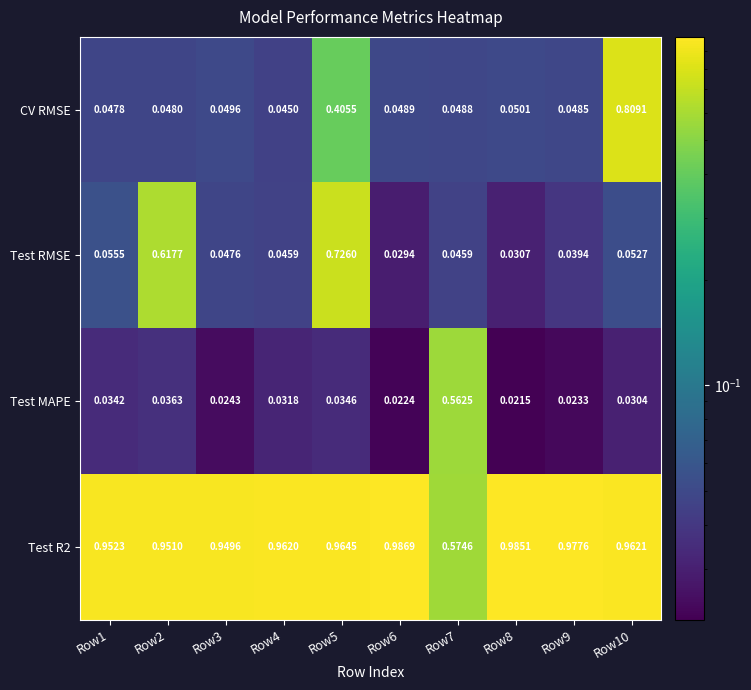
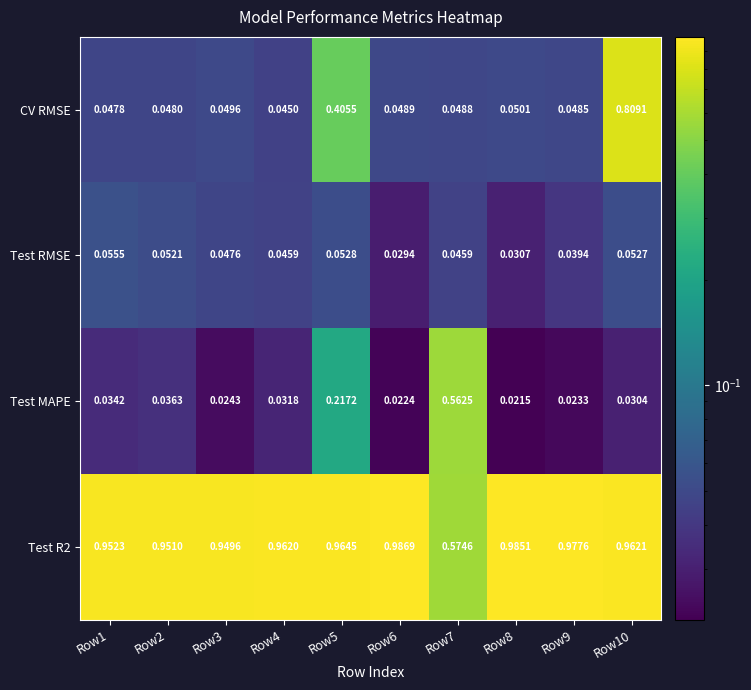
  {
    "CV RMSE": {
      "Row1": 0.0478,
      "Row2": 0.0480,
      "Row3": 0.0496,
      "Row4": 0.0450,
      "Row5": 0.4055,
      "Row6": 0.0489,
      "Row7": 0.0488,
      "Row8": 0.0501,
      "Row9": 0.0485,
      "Row10": 0.8091
    },
    "Test RMSE": {
      "Row1": 0.0555,
-     "Row2": 0.6177,
+     "Row2": 0.0521,
      "Row3": 0.0476,
      "Row4": 0.0459,
-     "Row5": 0.7260,
+     "Row5": 0.0528,
      "Row6": 0.0294,
      "Row7": 0.0459,
      "Row8": 0.0307,
      "Row9": 0.0394,
      "Row10": 0.0527
    },
    "Test MAPE": {
      "Row1": 0.0342,
      "Row2": 0.0363,
      "Row3": 0.0243,
      "Row4": 0.0318,
-     "Row5": 0.0346,
+     "Row5": 0.2172,
      "Row6": 0.0224,
      "Row7": 0.5625,
      "Row8": 0.0215,
      "Row9": 0.0233,
      "Row10": 0.0304
    },
    "Test R2": {
      "Row1": 0.9523,
      "Row2": 0.9510,
      "Row3": 0.9496,
      "Row4": 0.9620,
      "Row5": 0.9645,
      "Row6": 0.9869,
      "Row7": 0.5746,
      "Row8": 0.9851,
      "Row9": 0.9776,
      "Row10": 0.9621
    }
  }
